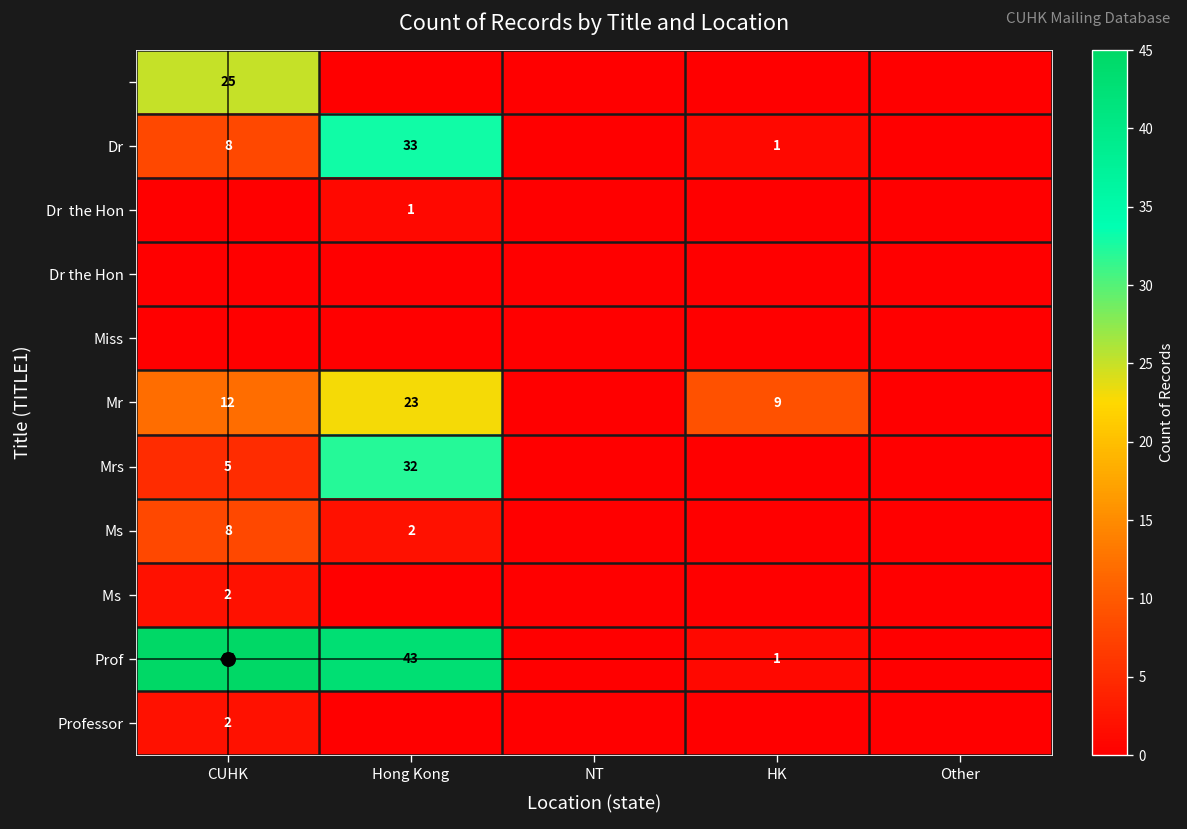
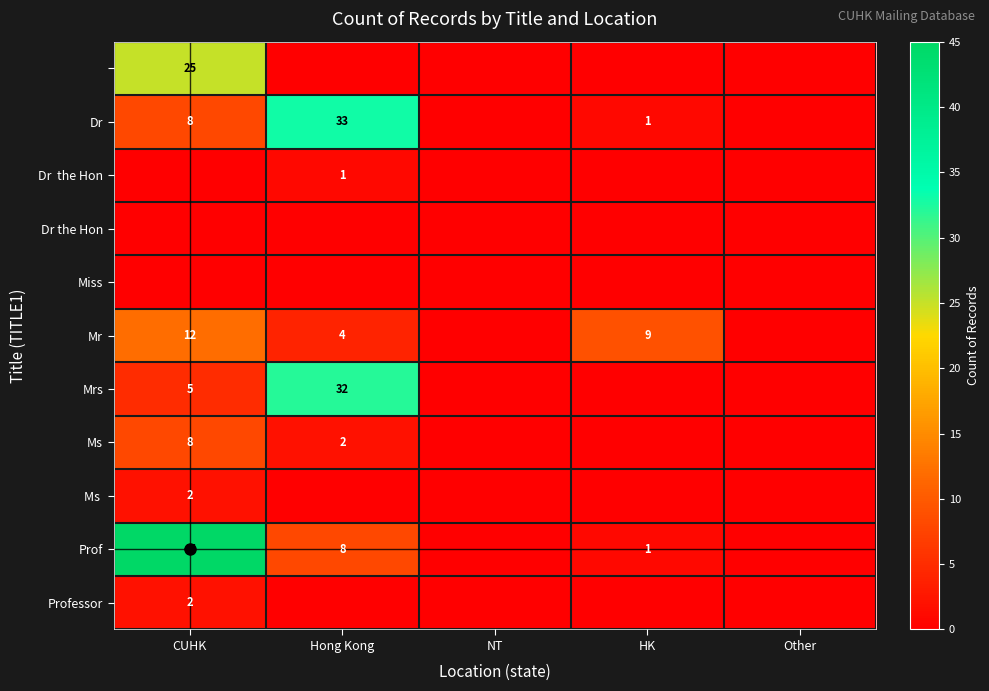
  {
    "Dr": {
      "CUHK": 8,
      "Hong Kong": 33,
      "HK": 1
    },
    "Mr": {
      "CUHK": 12,
-     "Hong Kong": 23,
+     "Hong Kong": 4,
      "HK": 9
    },
    "Mrs": {
      "CUHK": 5,
      "Hong Kong": 32
    },
    "Prof": {
-     "Hong Kong": 43,
+     "Hong Kong": 8,
      "HK": 1
    },
    "Professor": {
      "CUHK": 2
    }
  }
